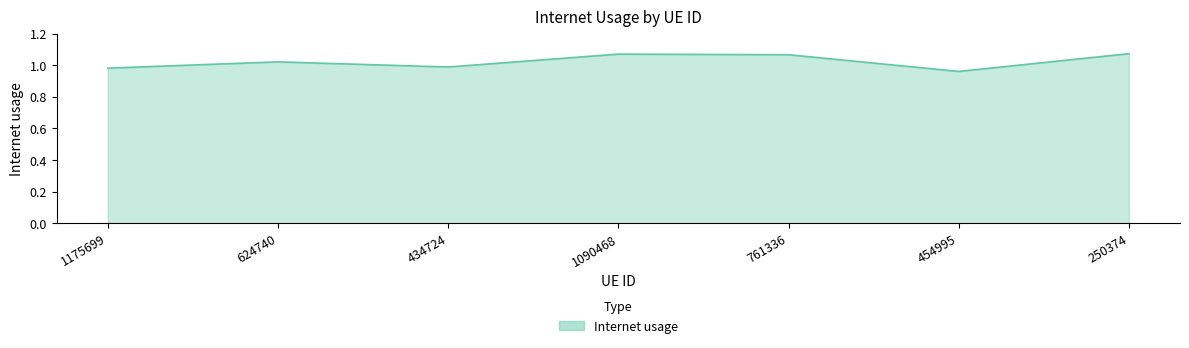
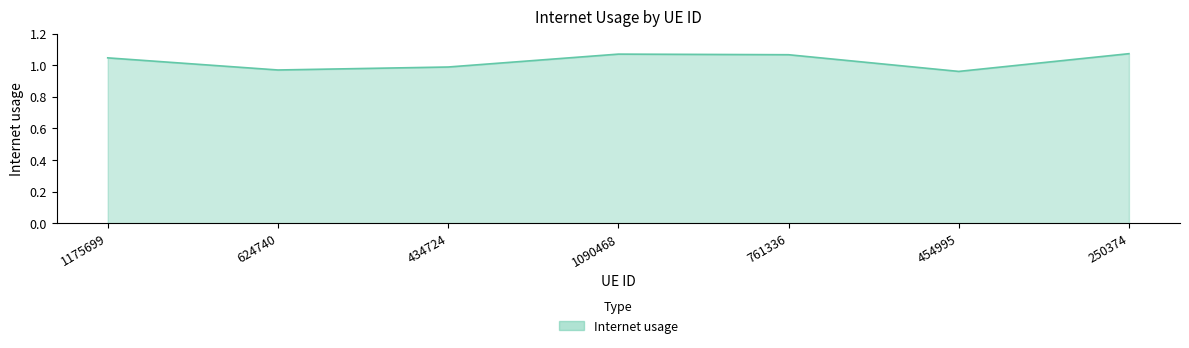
  {
-   "1175699": 0.98,
-   "624740": 1.02,
+   "1175699": 1.05,
+   "624740": 0.97,
    "434724": 0.99,
    "1090468": 1.07,
    "761336": 1.07,
    "454995": 0.96,
    "250374": 1.07
  }
